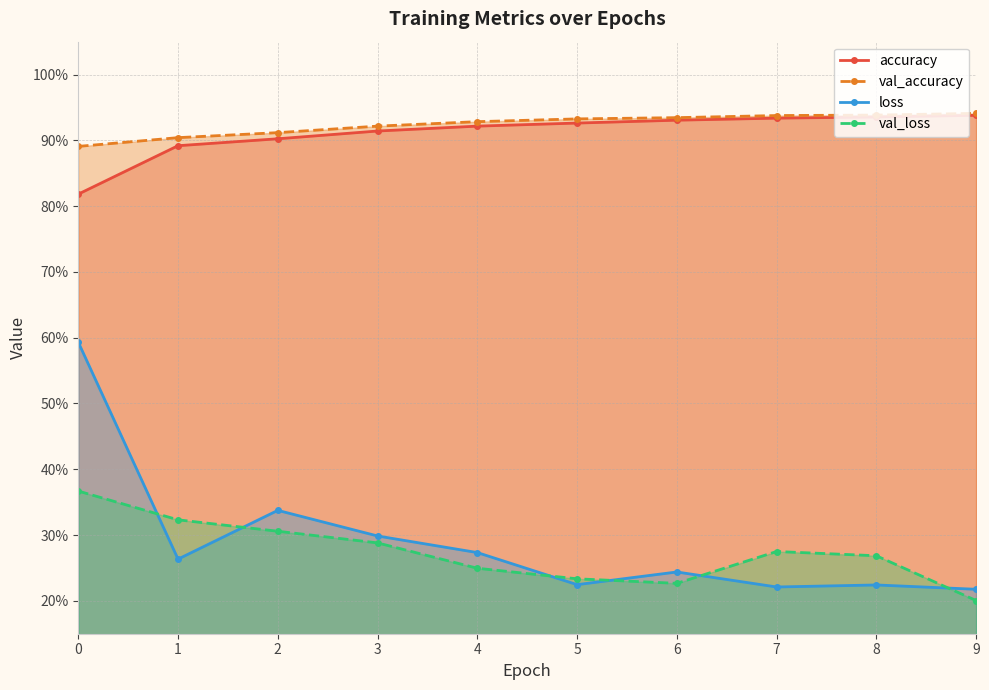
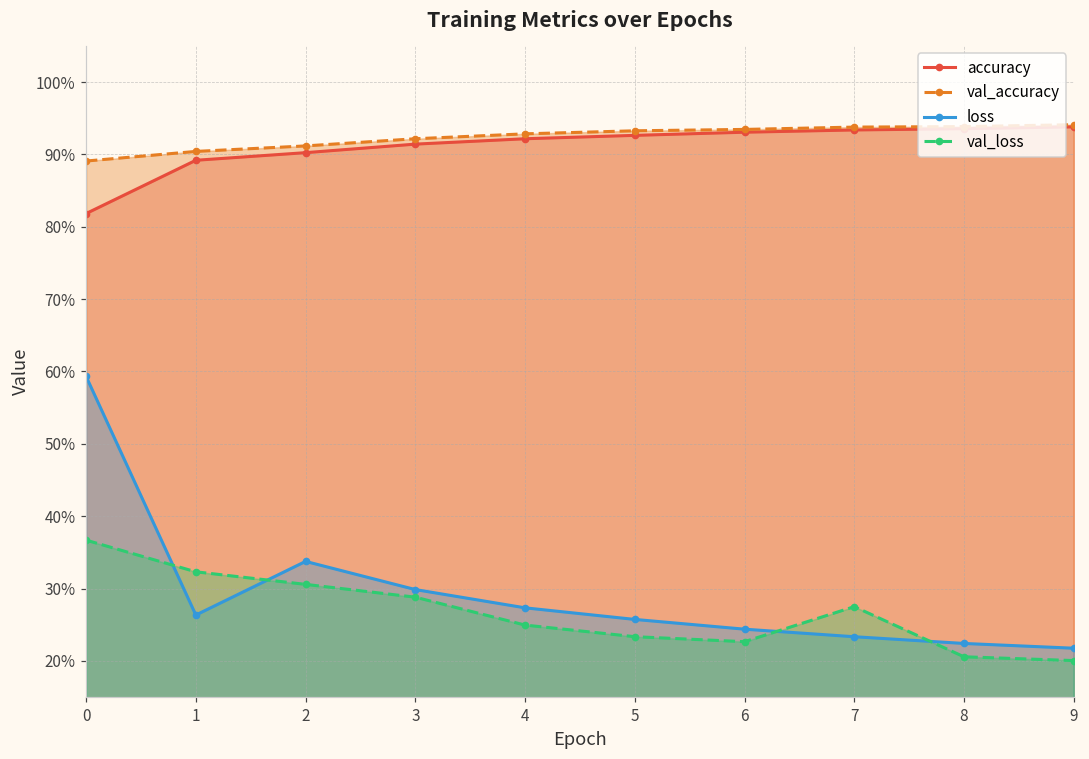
  {
    "loss": {
      "0": "59%",
      "1": "26%",
      "2": "34%",
      "3": "30%",
      "4": "27%",
-     "5": "22%",
+     "5": "26%",
      "6": "24%",
-     "7": "22%",
+     "7": "23%",
      "8": "22%",
      "9": "22%"
    },
    "val_loss": {
      "0": "37%",
      "1": "32%",
      "2": "31%",
      "3": "29%",
      "4": "25%",
      "5": "23%",
      "6": "23%",
      "7": "27%",
-     "8": "27%",
+     "8": "21%",
      "9": "20%"
    }
  }
